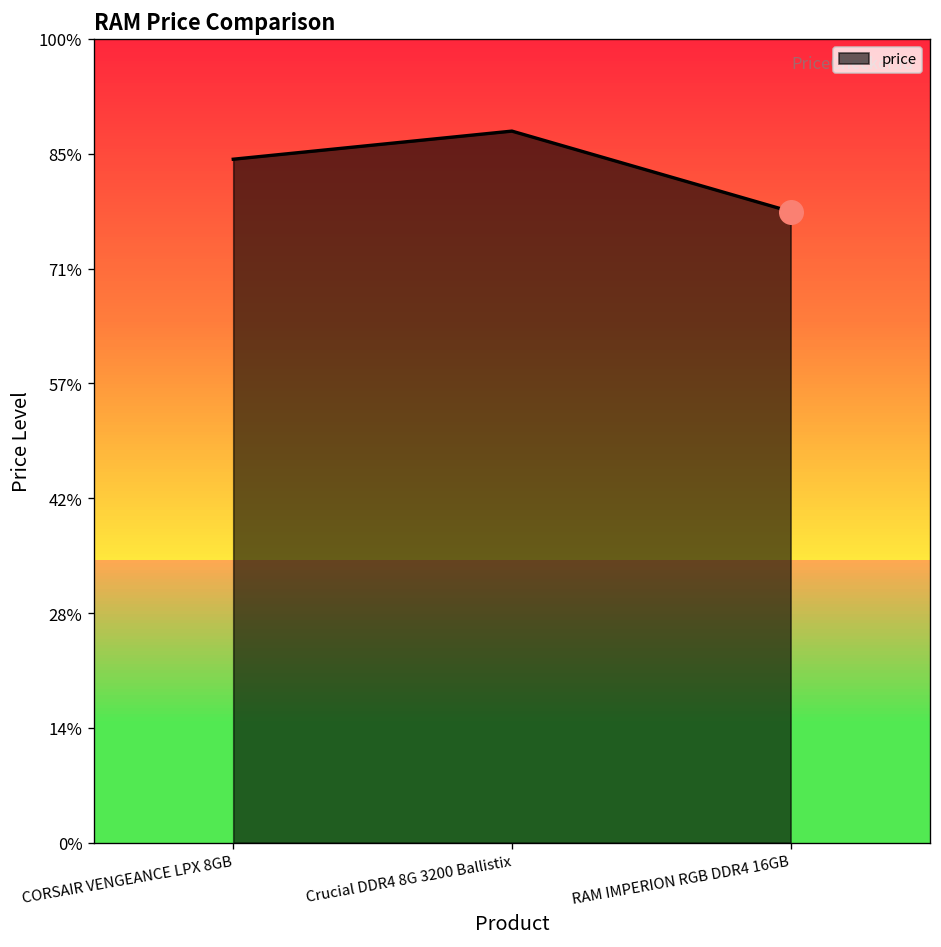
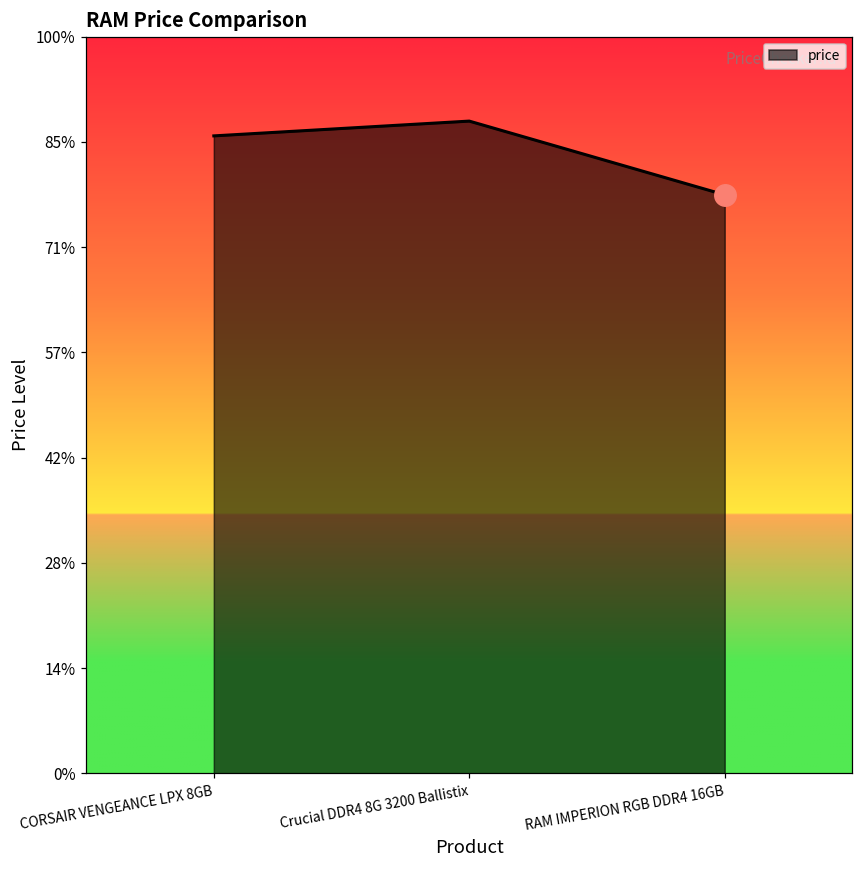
  {
    "price": {
-     "CORSAIR VENGEANCE LPX 8GB": "85%",
+     "CORSAIR VENGEANCE LPX 8GB": "87%",
      "Crucial DDR4 8G 3200 Ballistix": "89%"
    }
  }
